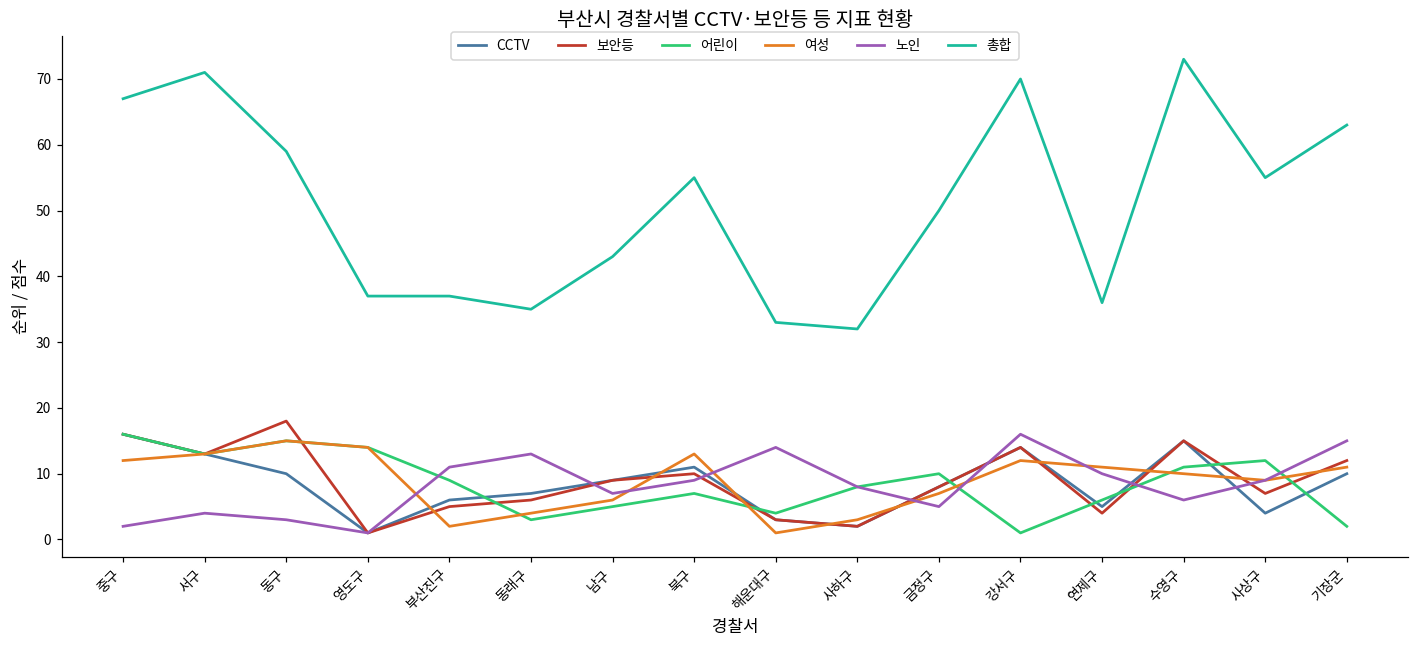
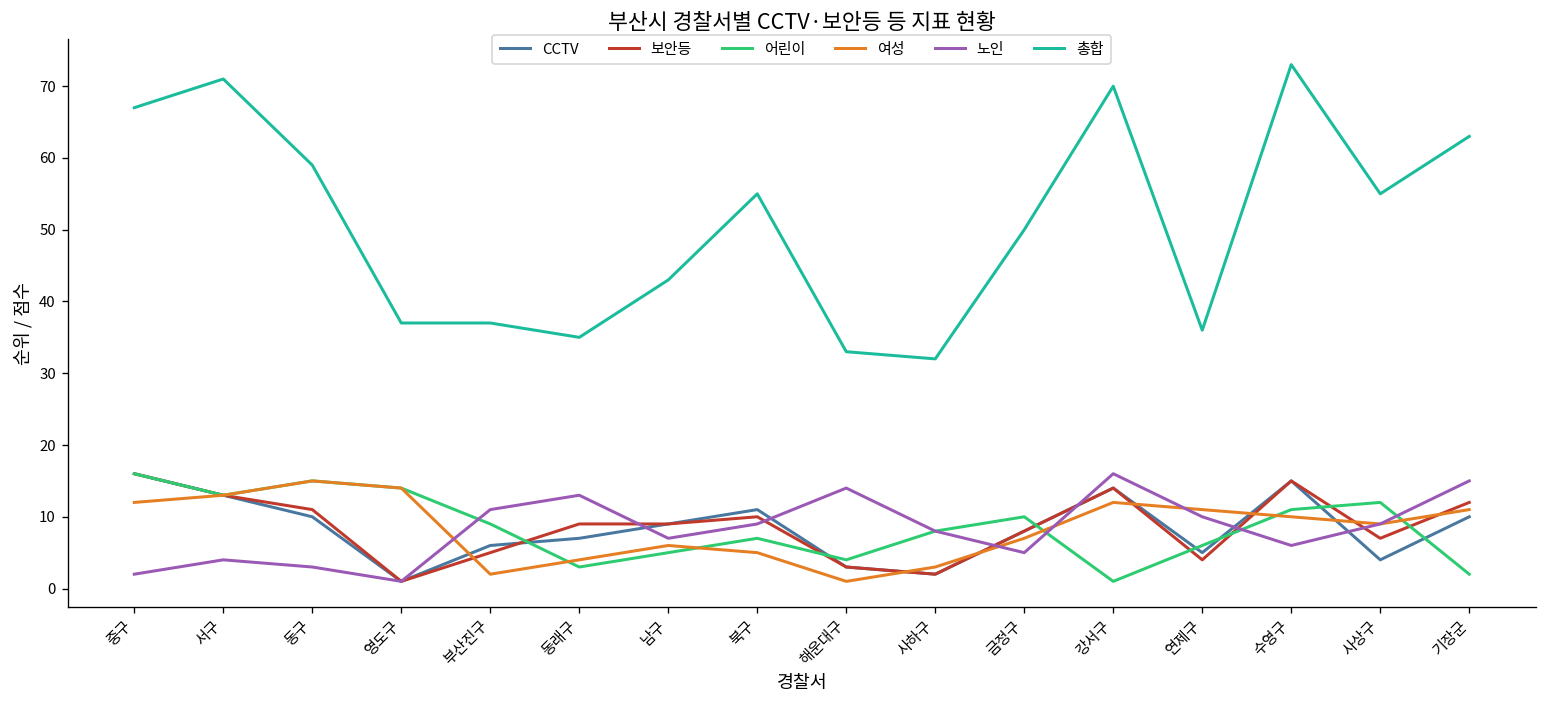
  {
    "CCTV": {
      "동구": 10,
      "부산진구": 6,
      "동래구": 7,
      "북구": 11,
      "연제구": 5,
      "사상구": 4,
      "기장군": 10
    },
    "보안등": {
-     "동구": 18,
+     "동구": 11,
      "부산진구": 5,
-     "동래구": 6,
+     "동래구": 9,
      "북구": 10,
      "연제구": 4,
      "사상구": 7,
      "기장군": 12
    },
    "여성": {
      "중구": 12,
      "부산진구": 2,
      "동래구": 4,
      "남구": 6,
-     "북구": 13,
+     "북구": 5,
      "해운대구": 1,
      "사하구": 3,
      "금정구": 7,
      "강서구": 12,
      "연제구": 11,
      "수영구": 10,
      "기장군": 11
    },
    "노인": {
      "중구": 2,
      "서구": 4,
      "동구": 3,
      "부산진구": 11,
      "동래구": 13,
      "남구": 7,
      "북구": 9,
      "해운대구": 14,
      "금정구": 5,
      "강서구": 16,
      "연제구": 10,
      "수영구": 6,
      "기장군": 15
    }
  }
